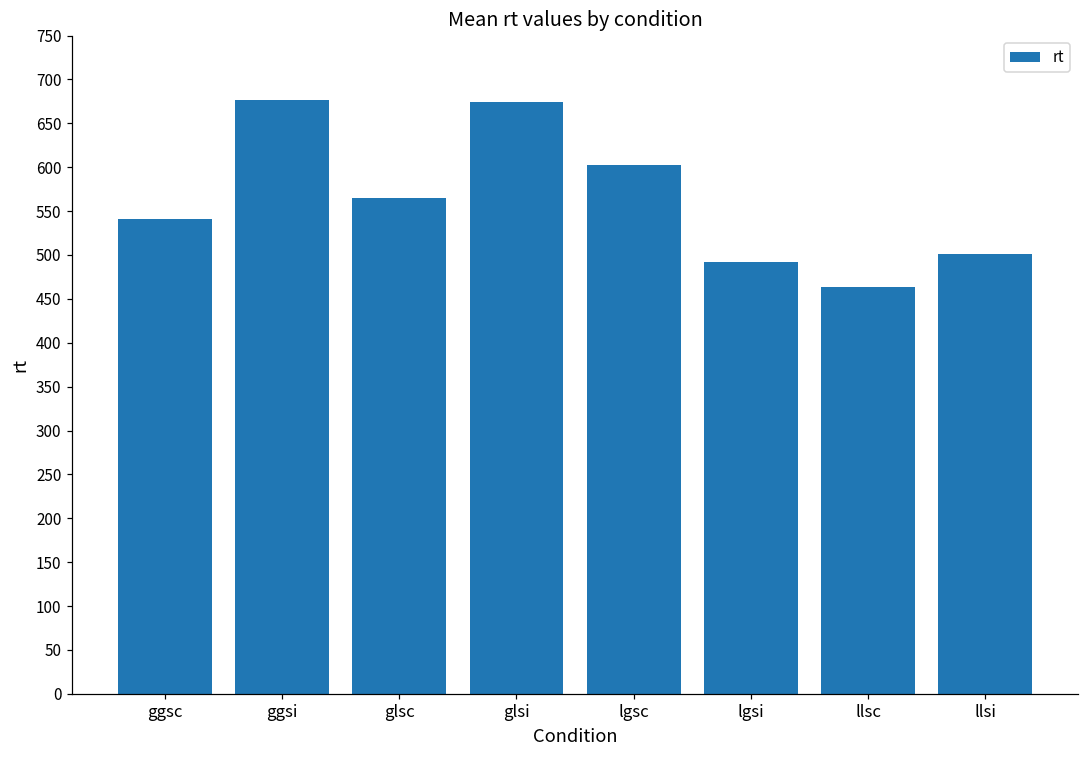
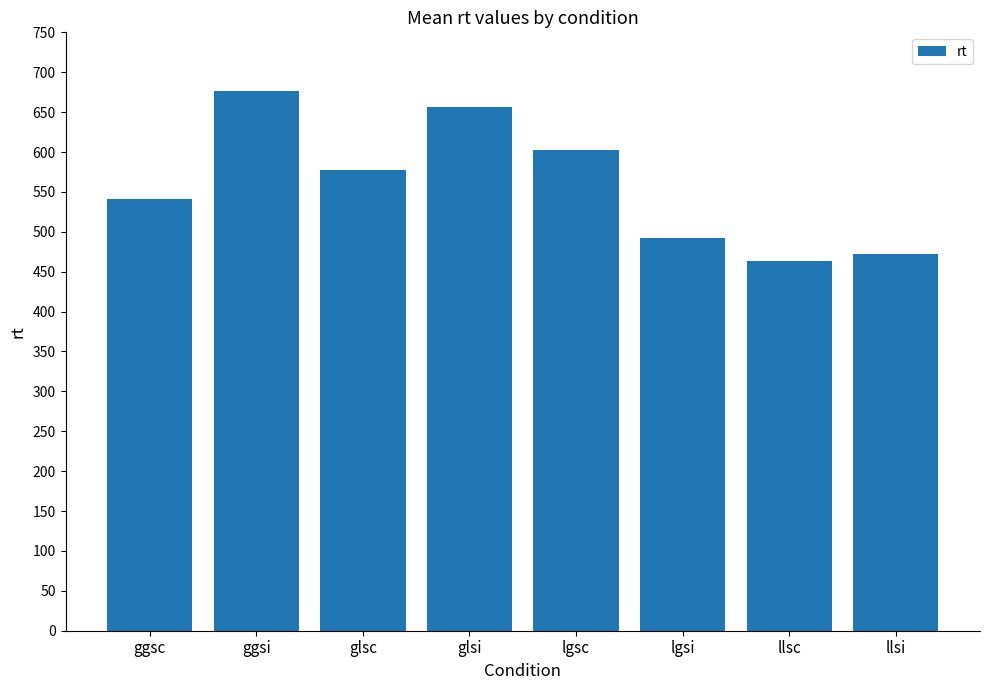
  {
    "ggsc": 540,
    "ggsi": 680,
-   "glsc": 570,
-   "glsi": 670,
+   "glsc": 580,
+   "glsi": 660,
    "lgsc": 600,
    "lgsi": 490,
    "llsc": 460,
-   "llsi": 500
+   "llsi": 470
  }
